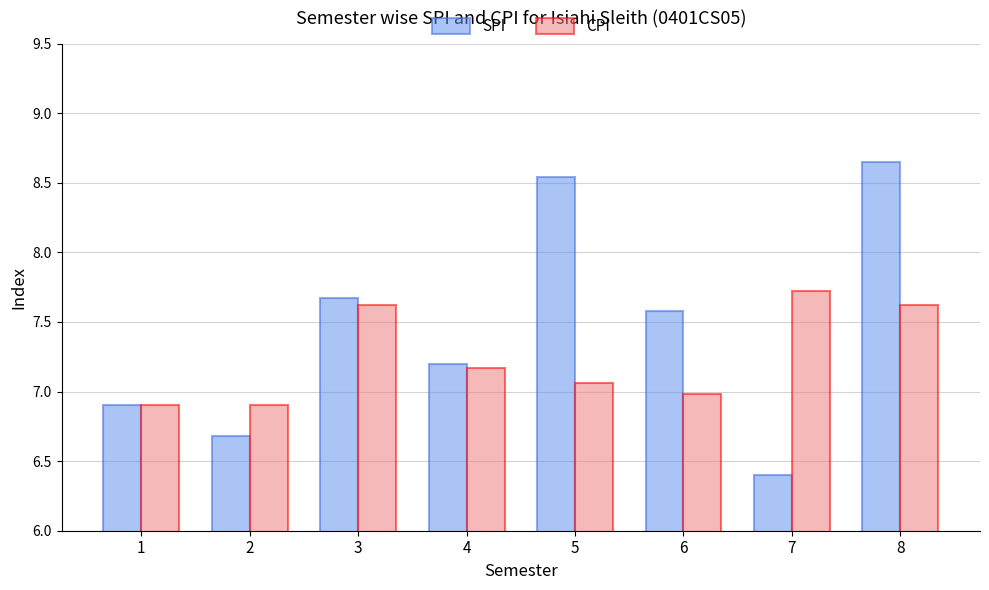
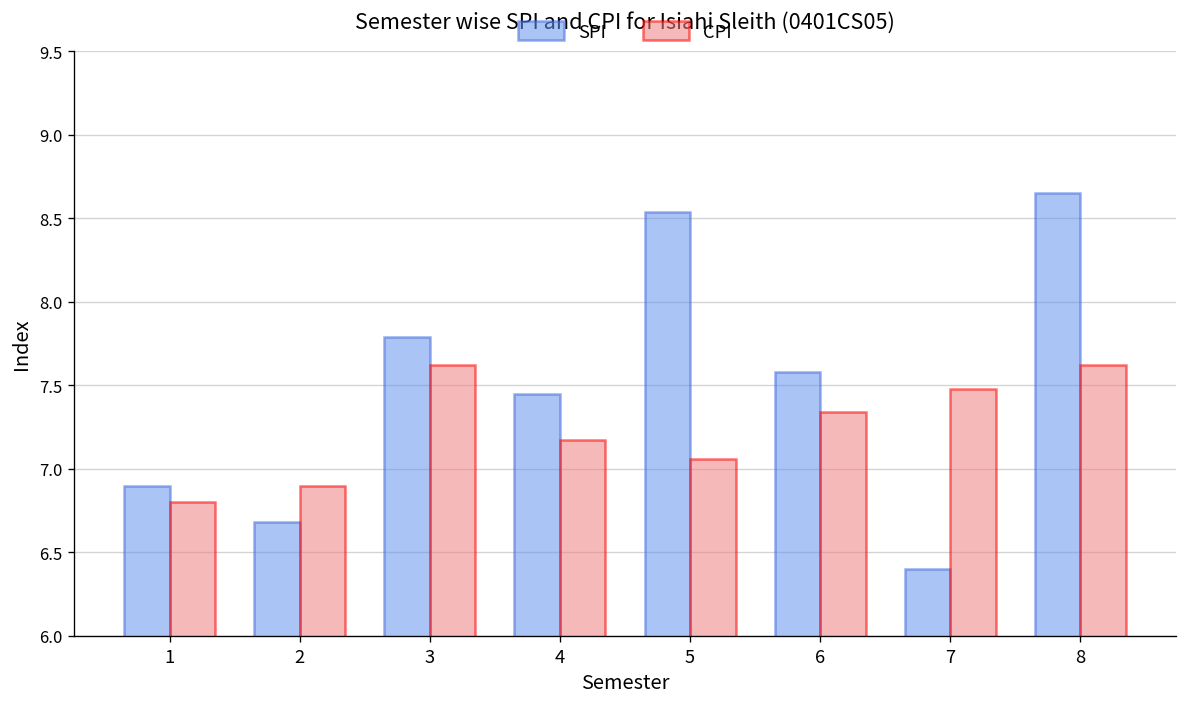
  {
    "SPI": {
      "1": 6.90,
      "2": 6.68,
-     "3": 7.67,
-     "4": 7.20,
+     "3": 7.79,
+     "4": 7.45,
      "5": 8.54,
      "6": 7.58,
      "7": 6.40,
      "8": 8.65
    },
    "CPI": {
-     "1": 6.9,
+     "1": 6.8,
      "2": 6.90,
      "3": 7.62,
      "4": 7.17,
      "5": 7.06,
-     "6": 6.98,
-     "7": 7.72,
+     "6": 7.34,
+     "7": 7.48,
      "8": 7.62
    }
  }
